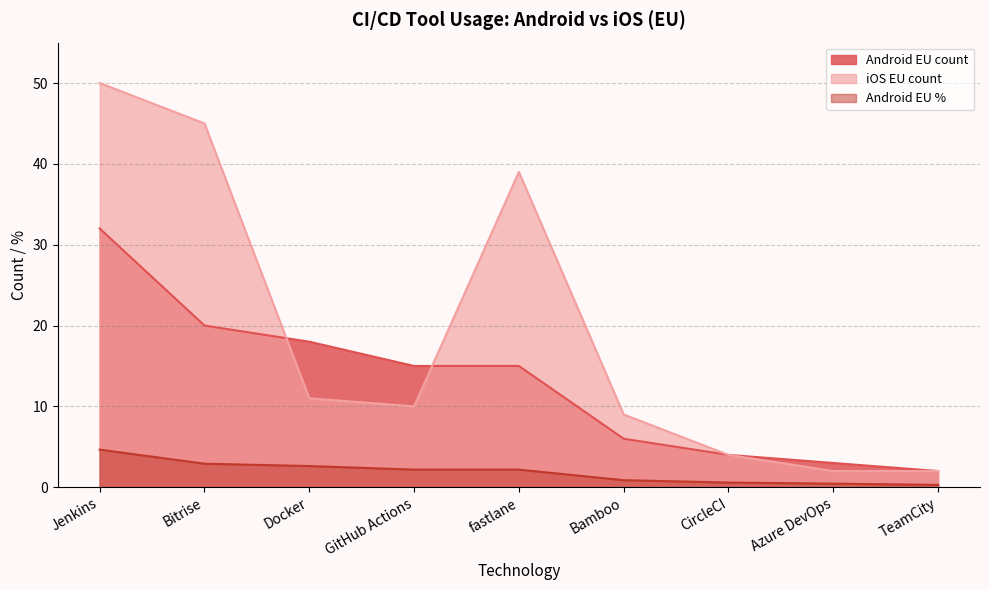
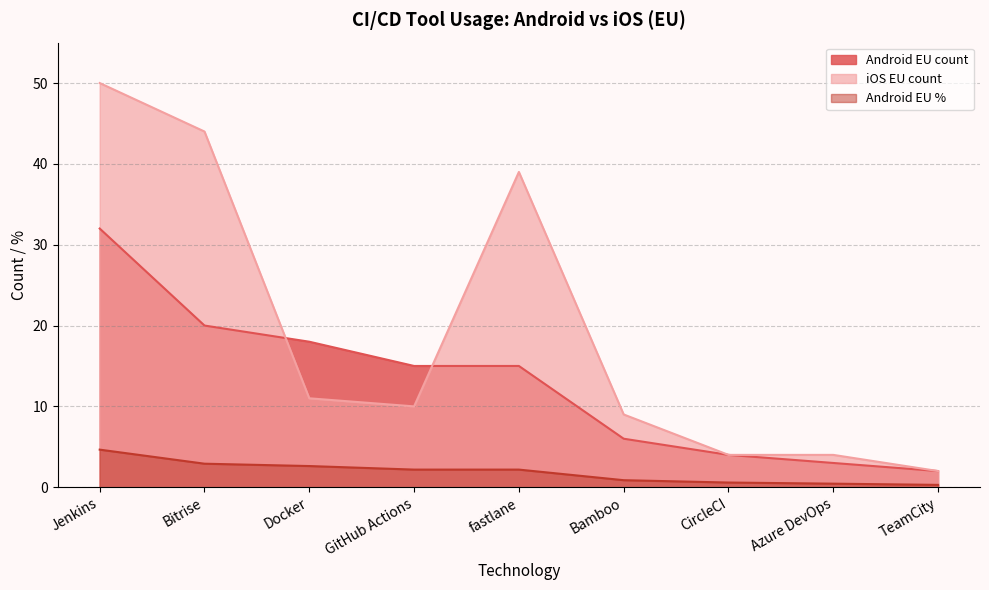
  {
    "iOS EU count": {
      "Jenkins": 50,
-     "Bitrise": 45,
+     "Bitrise": 44,
      "Docker": 11,
      "GitHub Actions": 10,
      "fastlane": 39,
      "Bamboo": 9,
-     "Azure DevOps": 2
+     "Azure DevOps": 4
    }
  }
